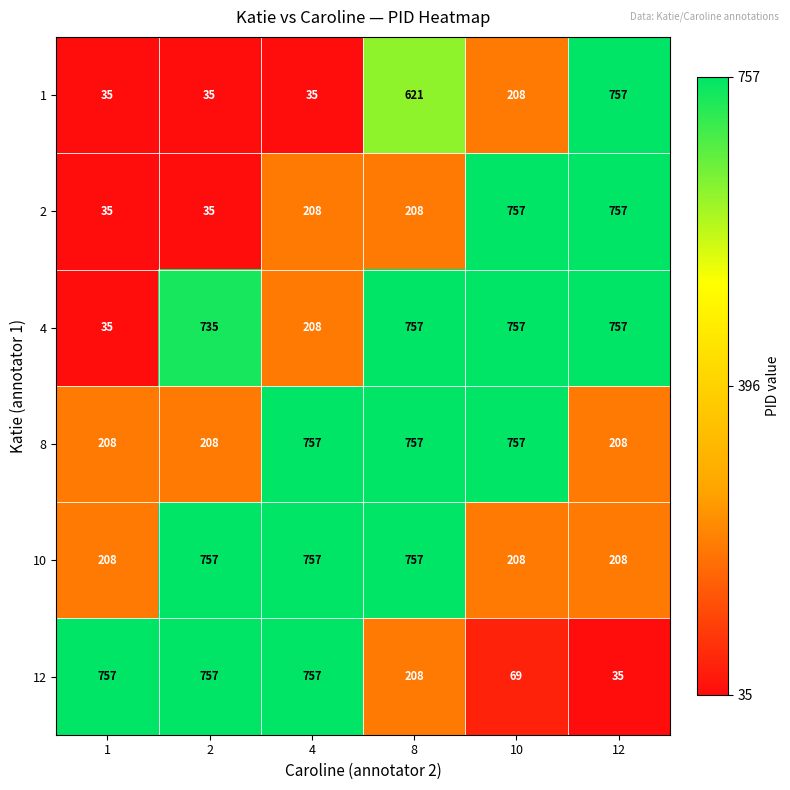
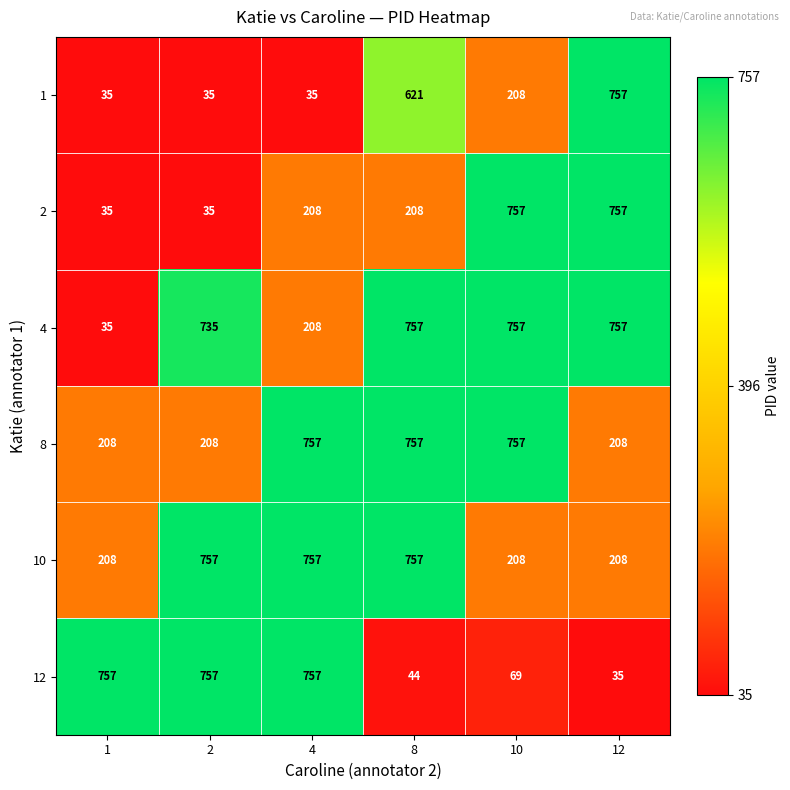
  {
    "1": {
      "1": 35,
      "2": 35,
      "4": 35,
      "8": 621,
      "10": 208,
      "12": 757
    },
    "2": {
      "1": 35,
      "2": 35,
      "4": 208,
      "8": 208,
      "10": 757,
      "12": 757
    },
    "4": {
      "1": 35,
      "2": 735,
      "4": 208,
      "8": 757,
      "10": 757,
      "12": 757
    },
    "8": {
      "1": 208,
      "2": 208,
      "4": 757,
      "8": 757,
      "10": 757,
      "12": 208
    },
    "10": {
      "1": 208,
      "2": 757,
      "4": 757,
      "8": 757,
      "10": 208,
      "12": 208
    },
    "12": {
      "1": 757,
      "2": 757,
      "4": 757,
-     "8": 208,
+     "8": 44,
      "10": 69,
      "12": 35
    }
  }
